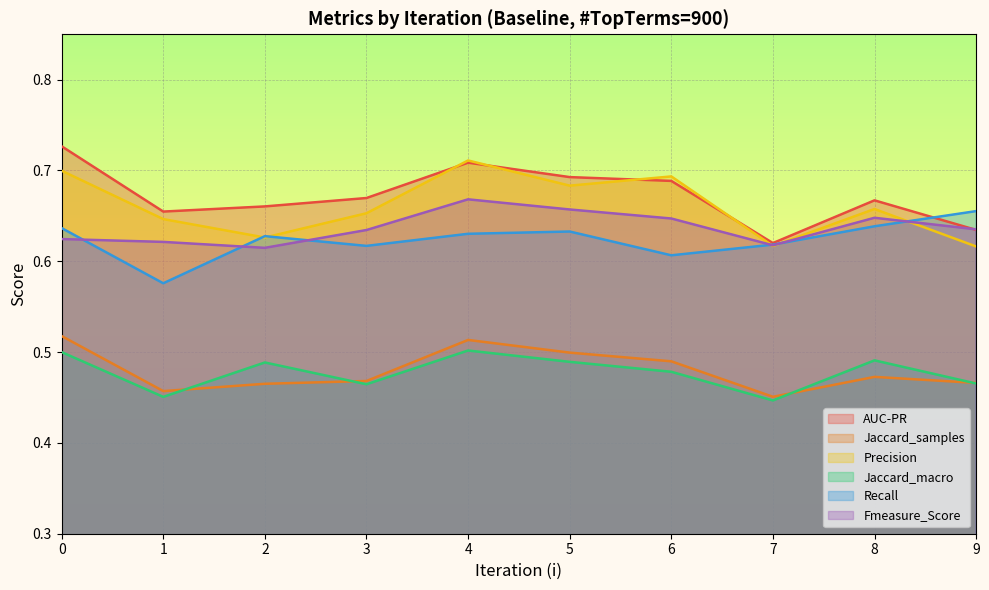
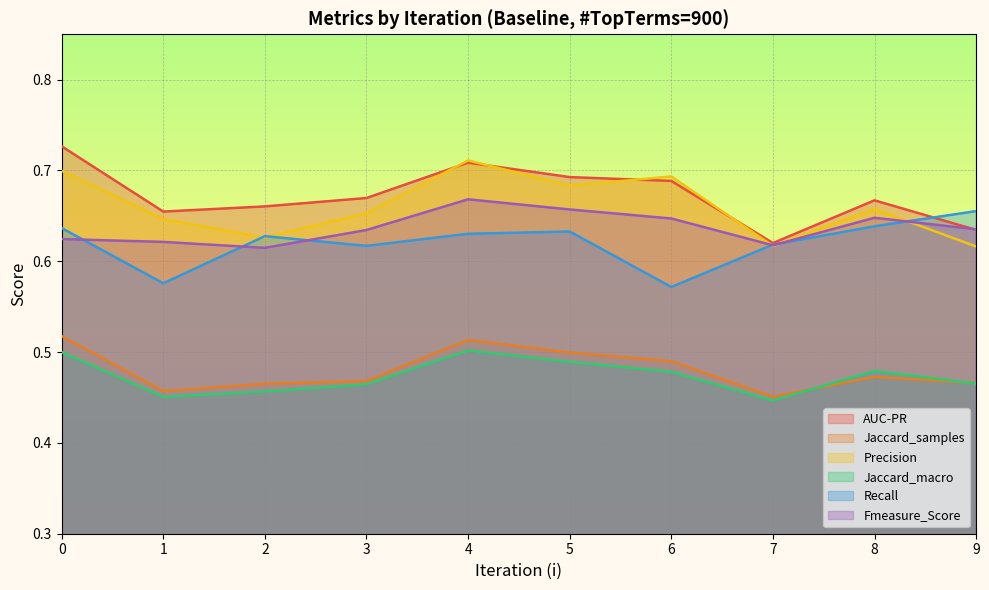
  {
    "Jaccard_macro": {
      "0": 0.50,
      "1": 0.45,
-     "2": 0.49,
+     "2": 0.46,
      "3": 0.46,
      "4": 0.50,
      "5": 0.49,
      "6": 0.48,
      "7": 0.45,
-     "8": 0.49
+     "8": 0.48
    },
    "Recall": {
      "0": 0.64,
      "1": 0.58,
      "3": 0.62,
      "4": 0.63,
      "5": 0.63,
-     "6": 0.61,
+     "6": 0.57,
      "8": 0.64,
      "9": 0.66
    },
    "Fmeasure_Score": {
      "0": 0.62,
      "1": 0.62,
      "2": 0.61,
      "3": 0.63,
      "4": 0.67,
      "5": 0.66,
      "6": 0.65,
      "8": 0.65
    }
  }
